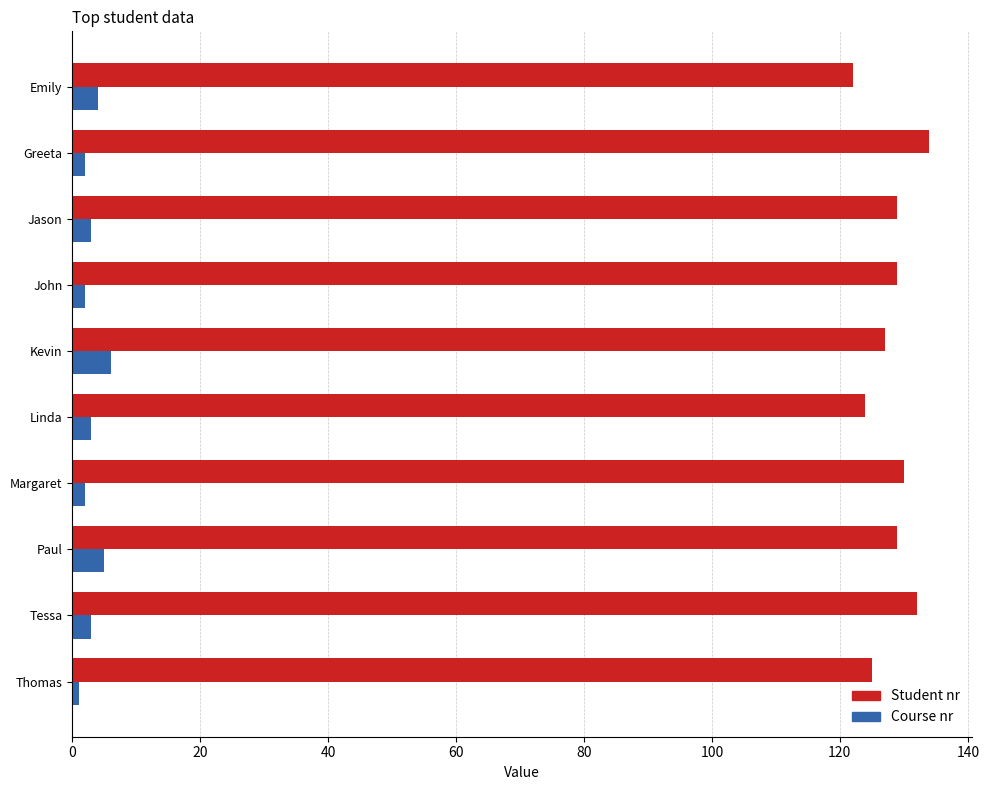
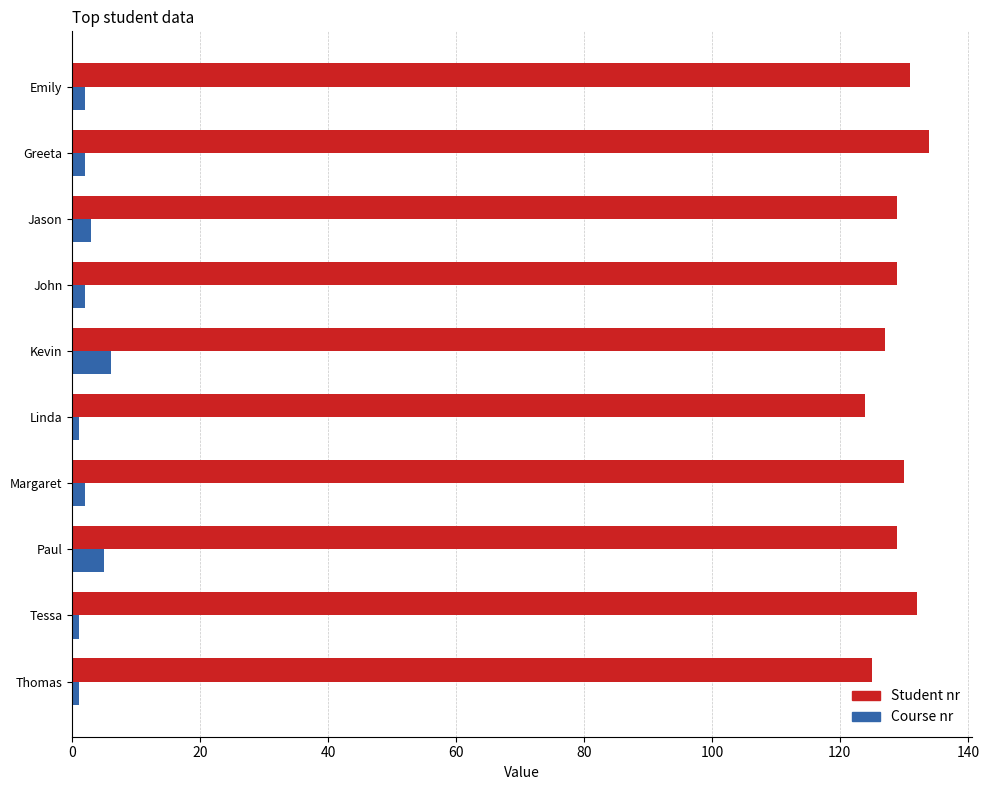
  {
    "Student nr": {
-     "Emily": 122,
+     "Emily": 131,
      "Greeta": 134,
      "Jason": 129,
      "John": 129,
      "Kevin": 127,
      "Linda": 124,
      "Margaret": 130,
      "Paul": 129,
      "Tessa": 132,
      "Thomas": 125
    },
    "Course nr": {
-     "Emily": 4,
+     "Emily": 2,
      "Greeta": 2,
      "Jason": 3,
      "John": 2,
      "Kevin": 6,
-     "Linda": 3,
+     "Linda": 1,
      "Margaret": 2,
      "Paul": 5,
-     "Tessa": 3,
+     "Tessa": 1,
      "Thomas": 1
    }
  }
